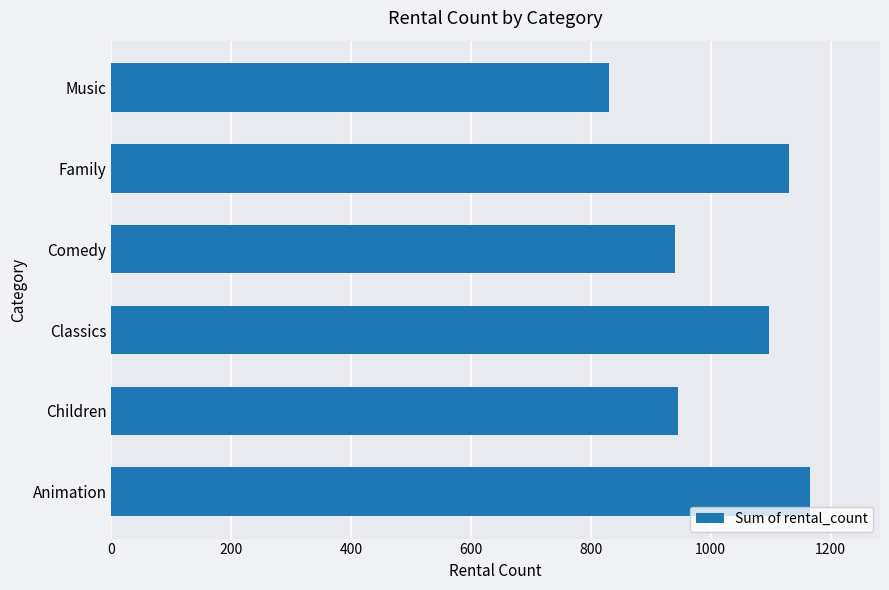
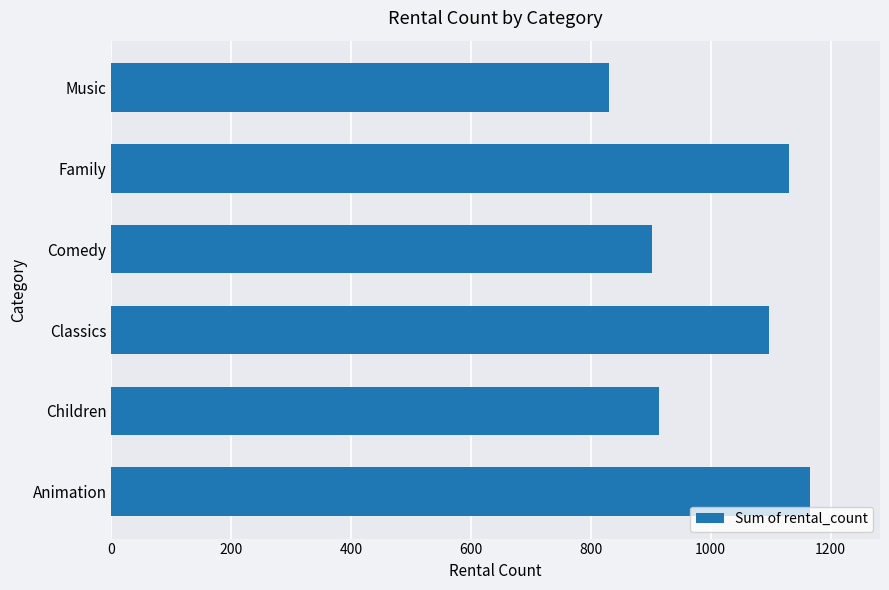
  {
    "Music": 830,
    "Family": 1130,
-   "Comedy": 940,
+   "Comedy": 900,
    "Classics": 1100,
-   "Children": 950,
+   "Children": 910,
    "Animation": 1170
  }
